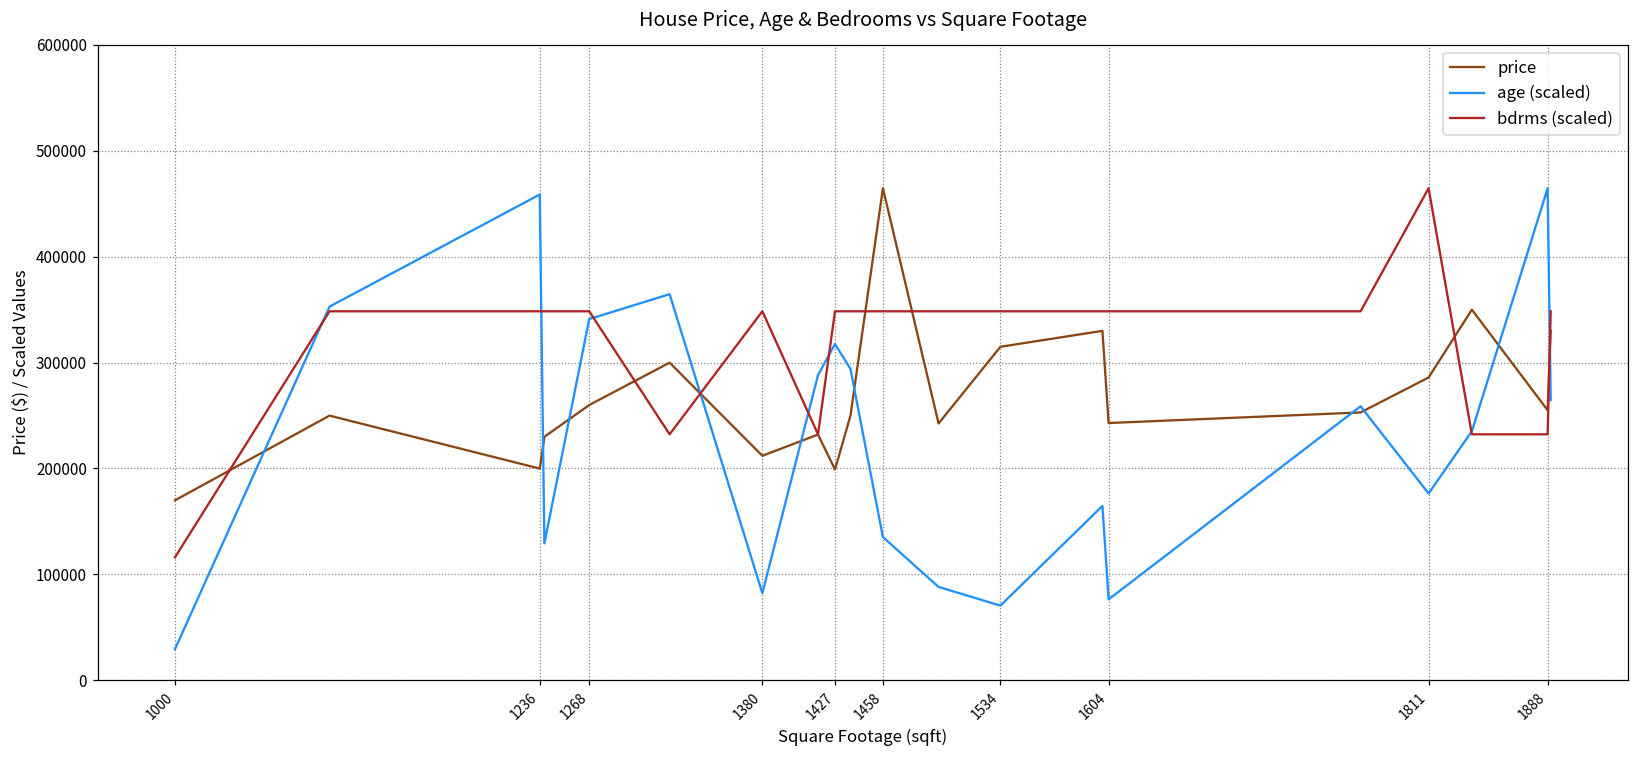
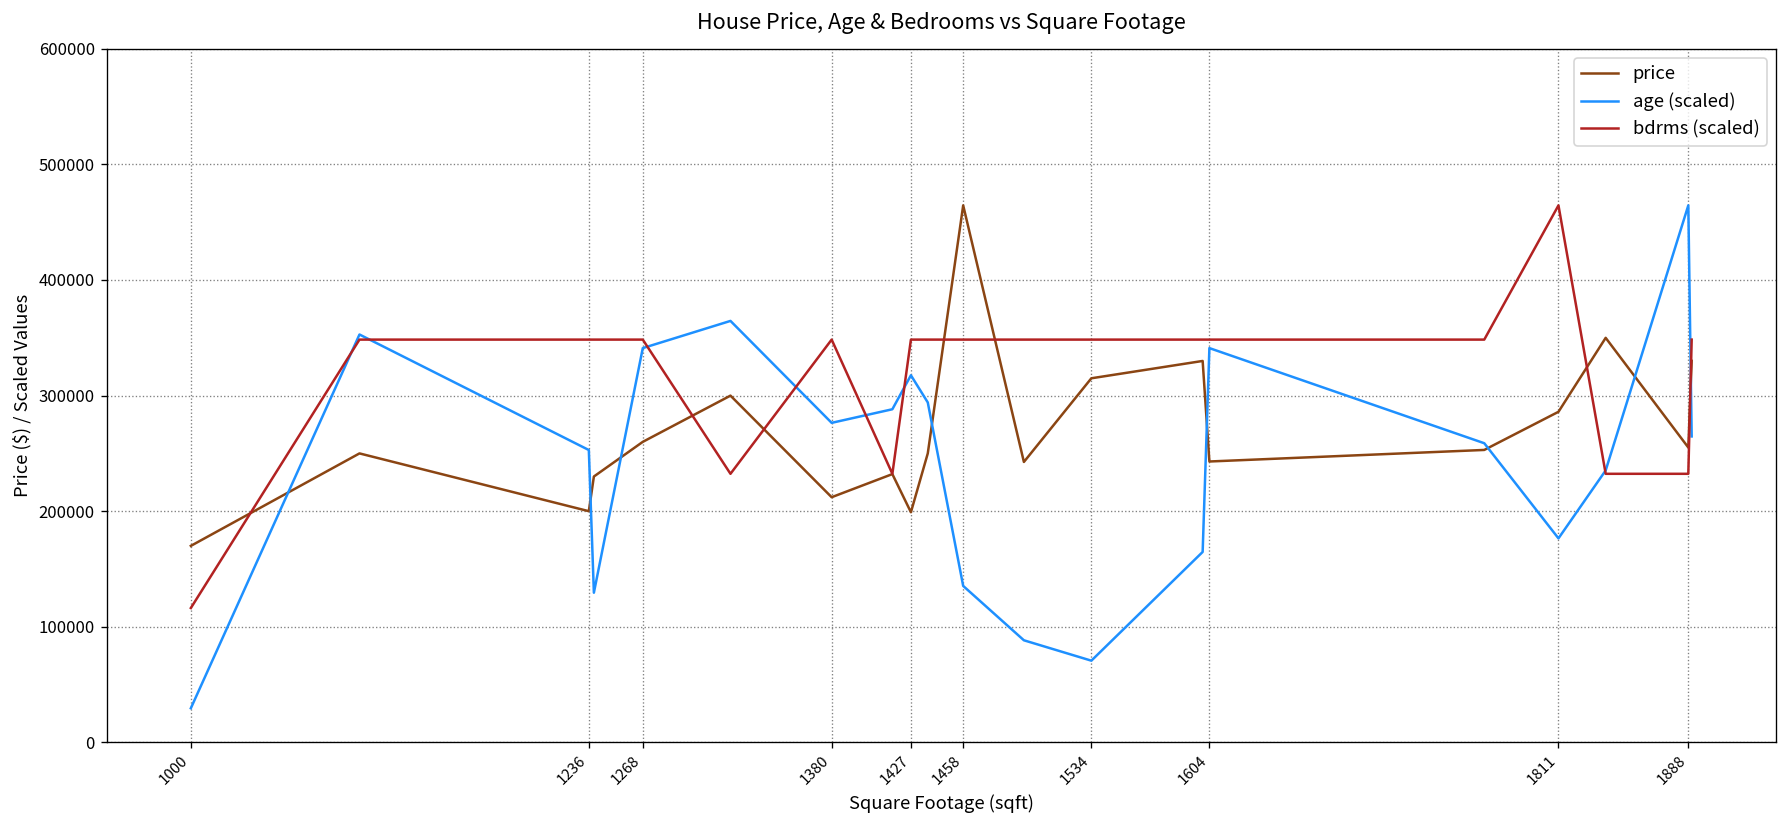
  {
    "age (scaled)": {
      "1000": 30000,
-     "1236": 460000,
+     "1236": 250000,
      "1268": 340000,
-     "1380": 80000,
+     "1380": 280000,
      "1427": 320000,
      "1458": 140000,
      "1534": 70000,
-     "1604": 80000,
+     "1604": 340000,
      "1811": 180000,
      "1888": 460000
    }
  }
